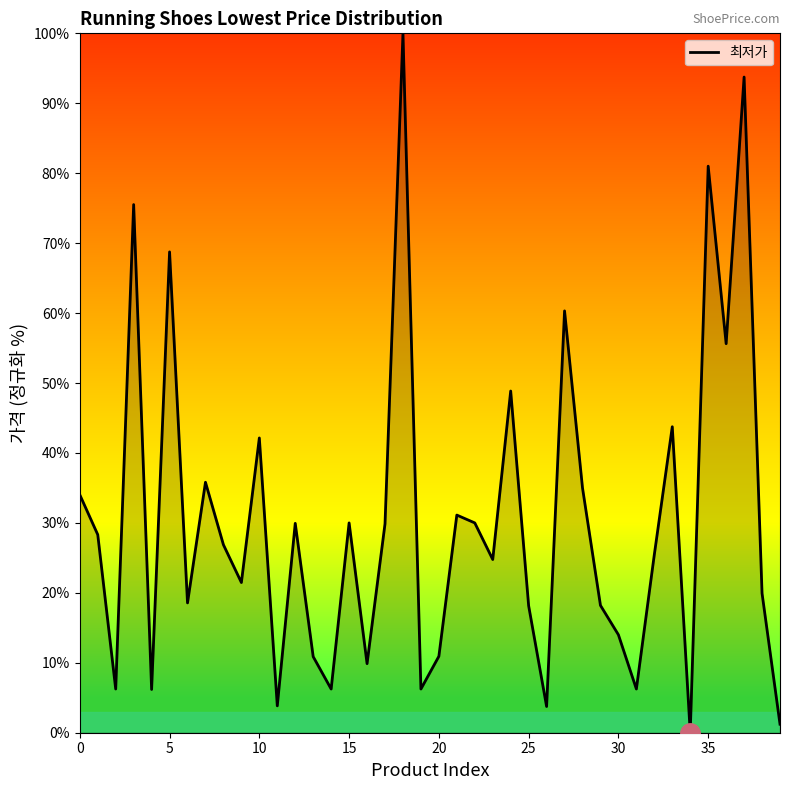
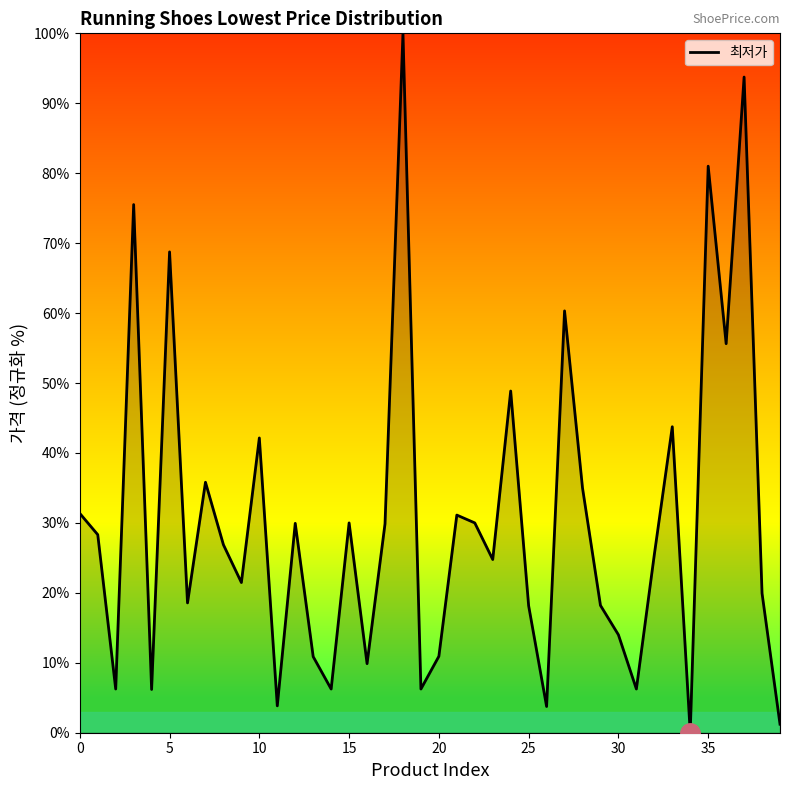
  {
    "최저가": {
-     "0": "34%",
+     "0": "31%",
      "5": "69%",
      "10": "42%",
      "15": "30%",
      "20": "11%",
      "25": "18%",
      "30": "14%",
      "35": "81%"
    }
  }
